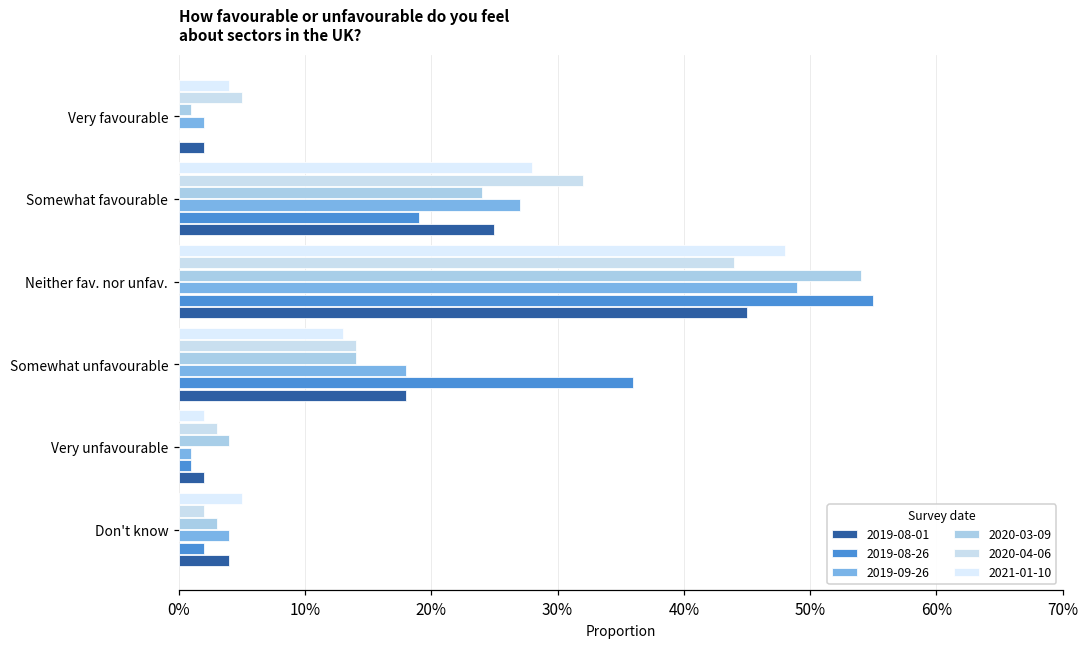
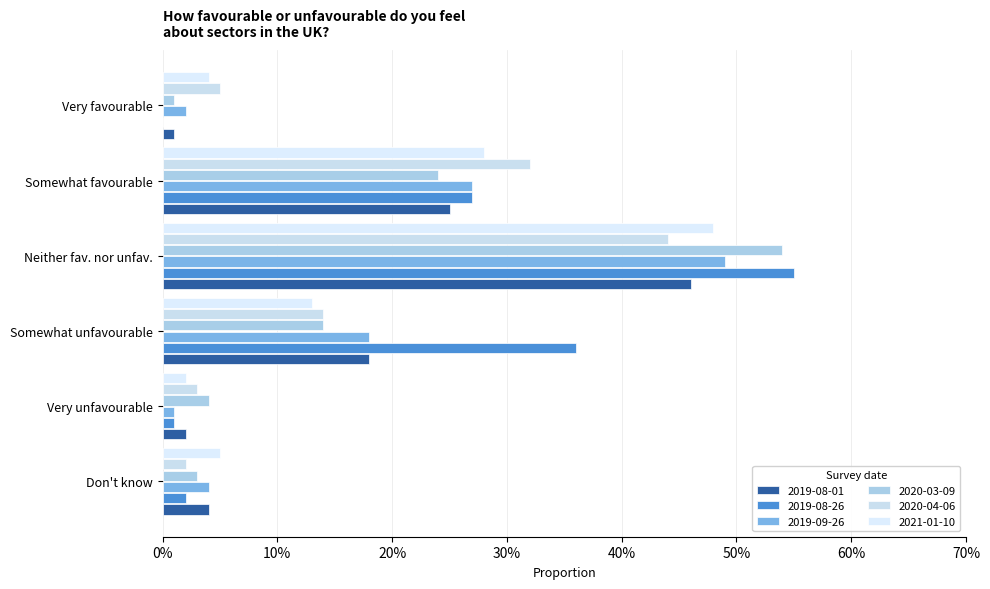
  {
    "2019-08-01": {
-     "Very favourable": "2.0%",
+     "Very favourable": "1.0%",
      "Somewhat favourable": "25.0%",
-     "Neither fav. nor unfav.": "45.0%",
+     "Neither fav. nor unfav.": "46.0%",
      "Somewhat unfavourable": "18.0%",
      "Very unfavourable": "2.0%",
      "Don't know": "4.0%"
    },
    "2019-08-26": {
      "Very favourable": "0.0%",
-     "Somewhat favourable": "19.0%",
+     "Somewhat favourable": "27.0%",
      "Neither fav. nor unfav.": "55.0%",
      "Somewhat unfavourable": "36.0%",
      "Very unfavourable": "1.0%",
      "Don't know": "2.0%"
    }
  }
